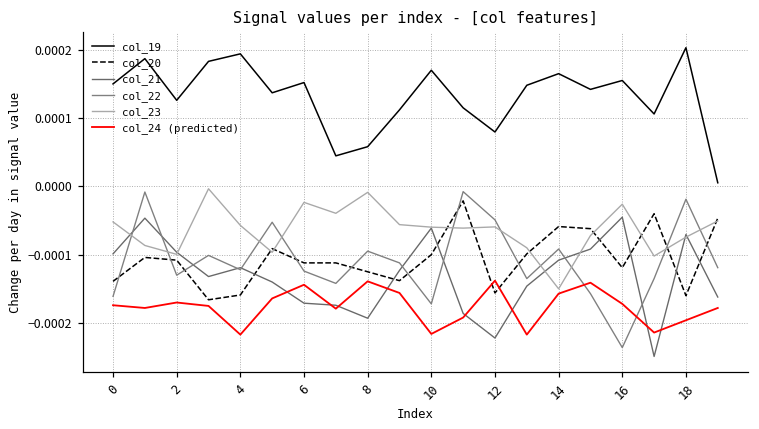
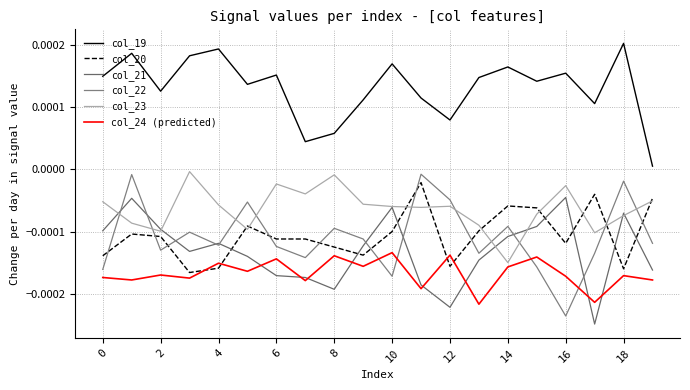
  {
    "col_23": {
      "0": -0.00005,
      "4": -0.00006,
      "6": -0.00002,
      "8": -0.00001,
      "12": -0.00006,
      "14": -0.00015,
      "16": -0.00003
    },
    "col_24 (predicted)": {
      "0": -0.00017,
      "2": -0.00017,
-     "4": -0.00022,
+     "4": -0.00015,
      "6": -0.00014,
      "8": -0.00014,
-     "10": -0.00022,
+     "10": -0.00013,
      "12": -0.00014,
      "14": -0.00016,
      "16": -0.00017,
-     "18": -0.00020
+     "18": -0.00017
    }
  }
